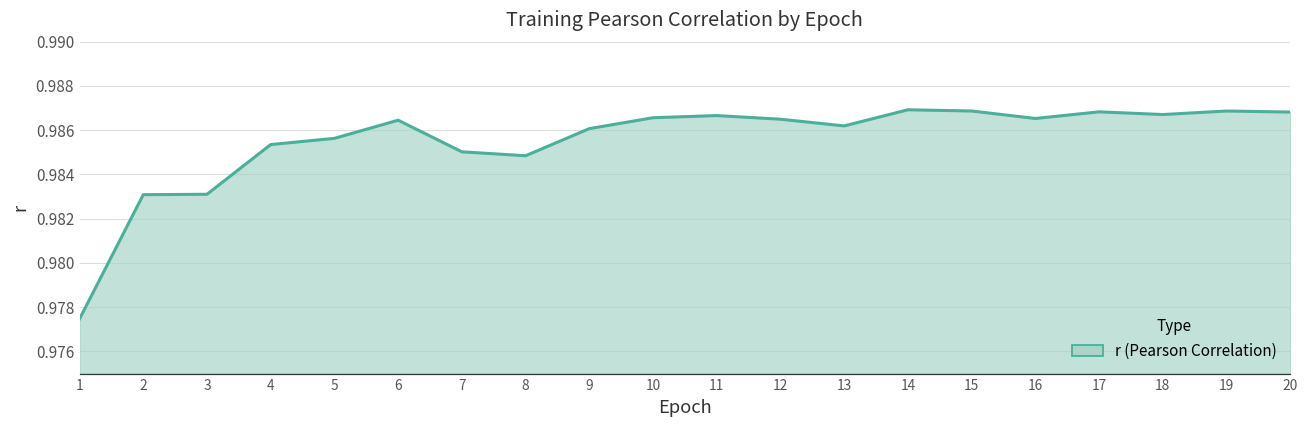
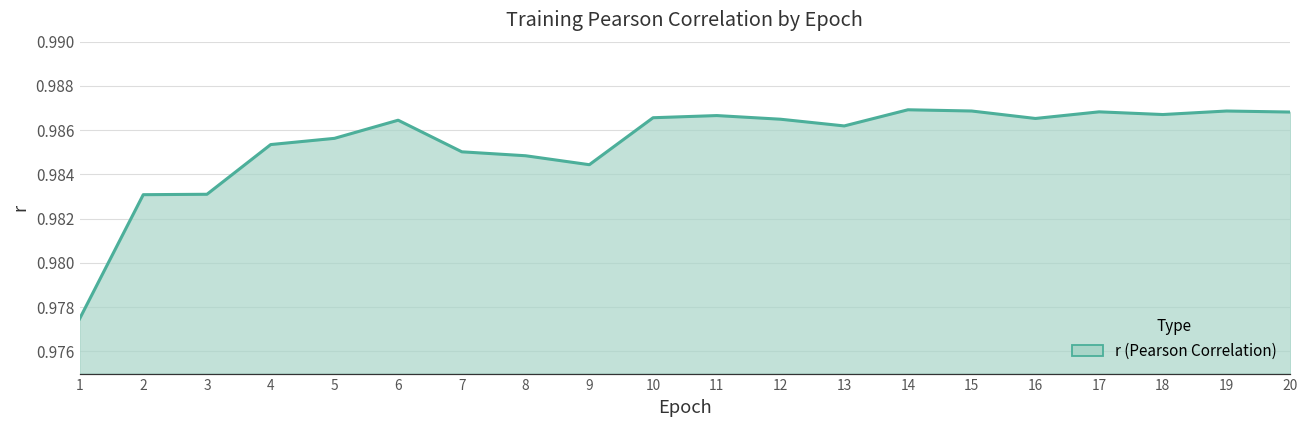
  {
    "1": 0.9775,
    "2": 0.9831,
    "3": 0.9831,
    "4": 0.9853,
    "5": 0.9856,
    "6": 0.9865,
    "7": 0.9850,
    "8": 0.9848,
-   "9": 0.9861,
+   "9": 0.9844,
    "10": 0.9866,
    "11": 0.9867,
    "12": 0.9865,
    "13": 0.9862,
    "14": 0.9869,
    "15": 0.9869,
    "16": 0.9865,
    "17": 0.9868,
    "18": 0.9867,
    "19": 0.9869,
    "20": 0.9868
  }
